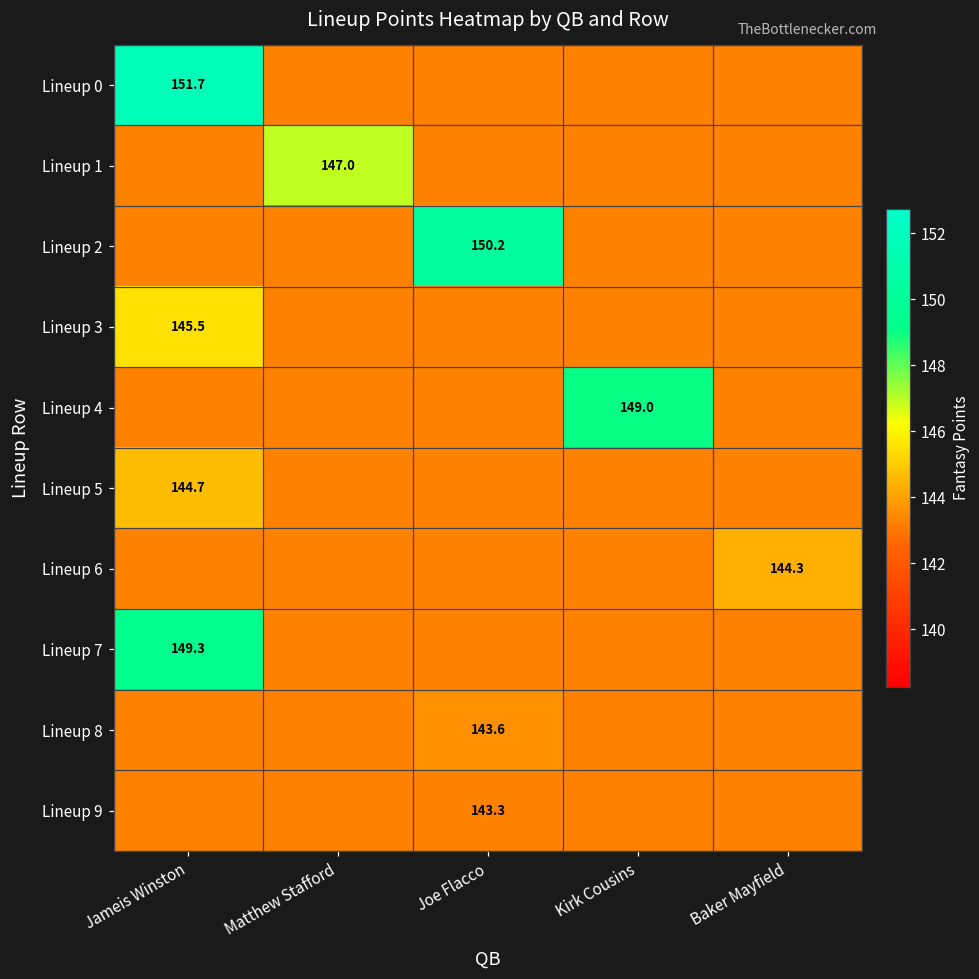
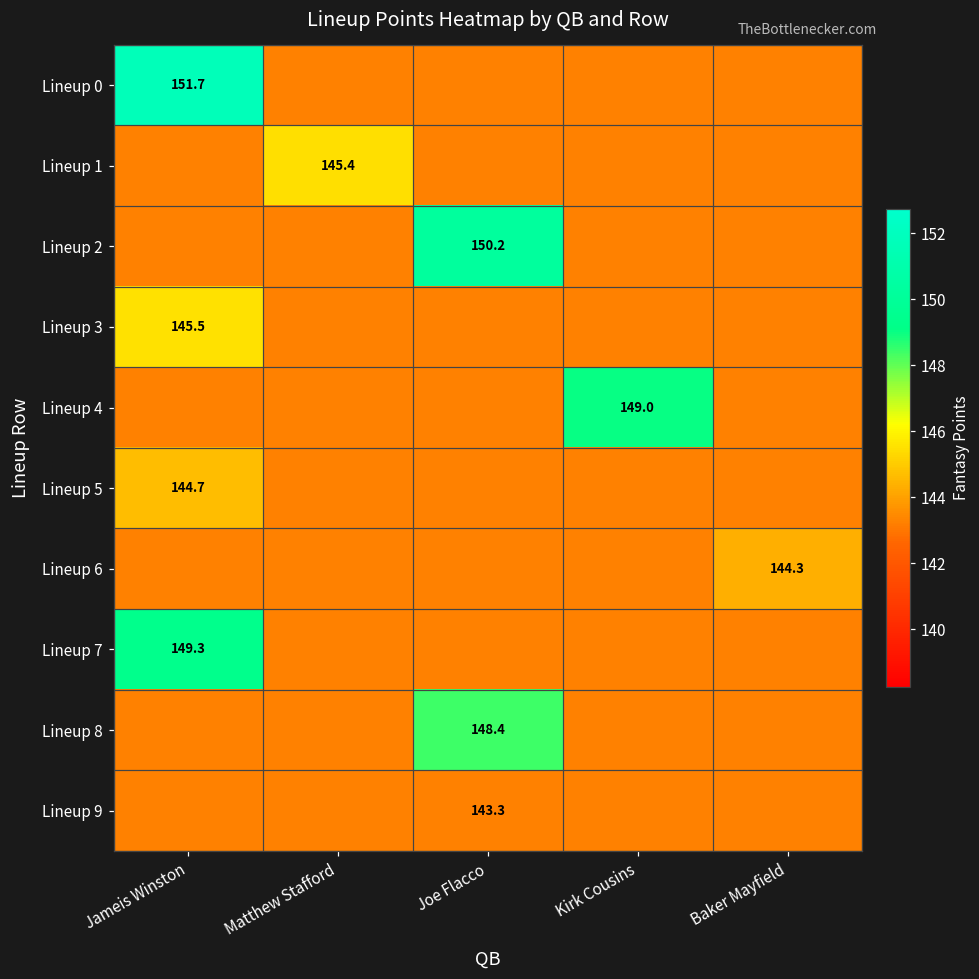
  {
    "Lineup 0": {
      "Jameis Winston": 151.7
    },
    "Lineup 1": {
-     "Matthew Stafford": 147.0
+     "Matthew Stafford": 145.4
    },
    "Lineup 2": {
      "Joe Flacco": 150.2
    },
    "Lineup 3": {
      "Jameis Winston": 145.5
    },
    "Lineup 4": {
      "Kirk Cousins": 149.0
    },
    "Lineup 5": {
      "Jameis Winston": 144.7
    },
    "Lineup 6": {
      "Baker Mayfield": 144.3
    },
    "Lineup 7": {
      "Jameis Winston": 149.3
    },
    "Lineup 8": {
-     "Joe Flacco": 143.6
+     "Joe Flacco": 148.4
    },
    "Lineup 9": {
      "Joe Flacco": 143.3
    }
  }
